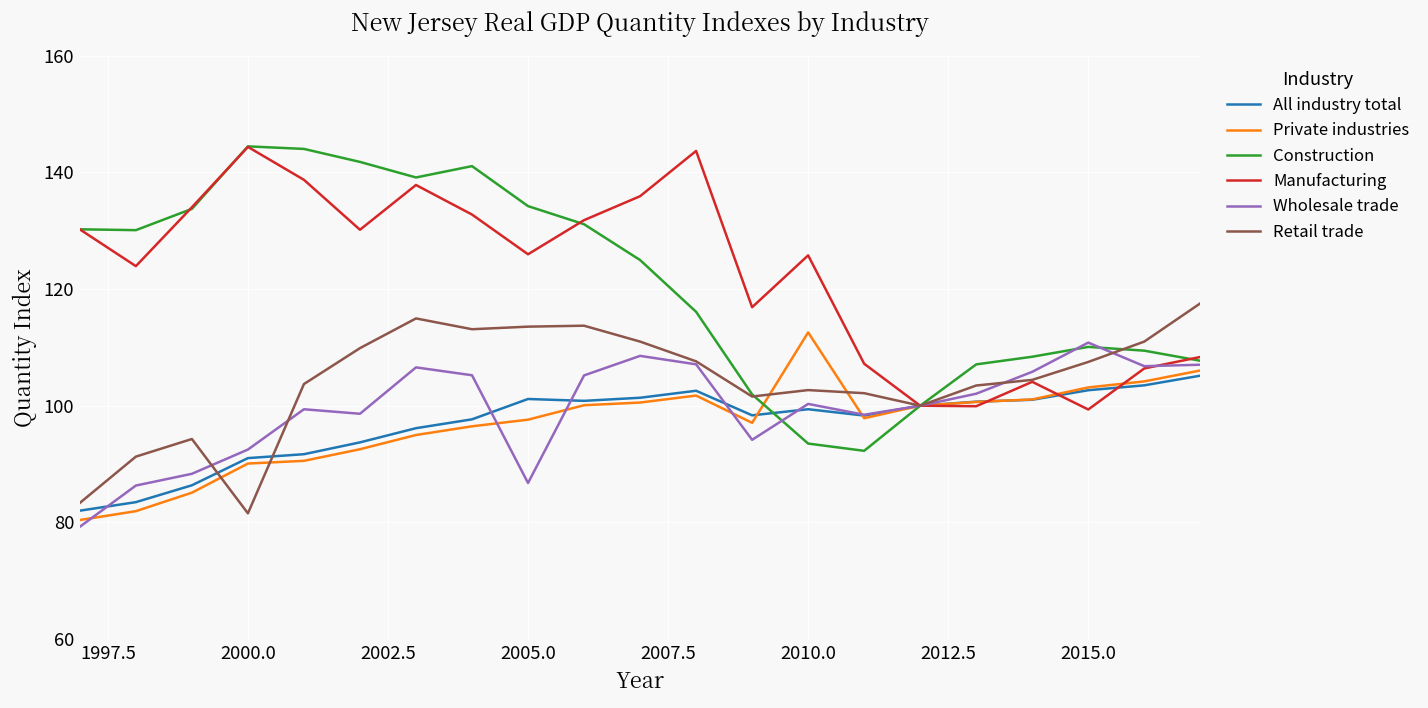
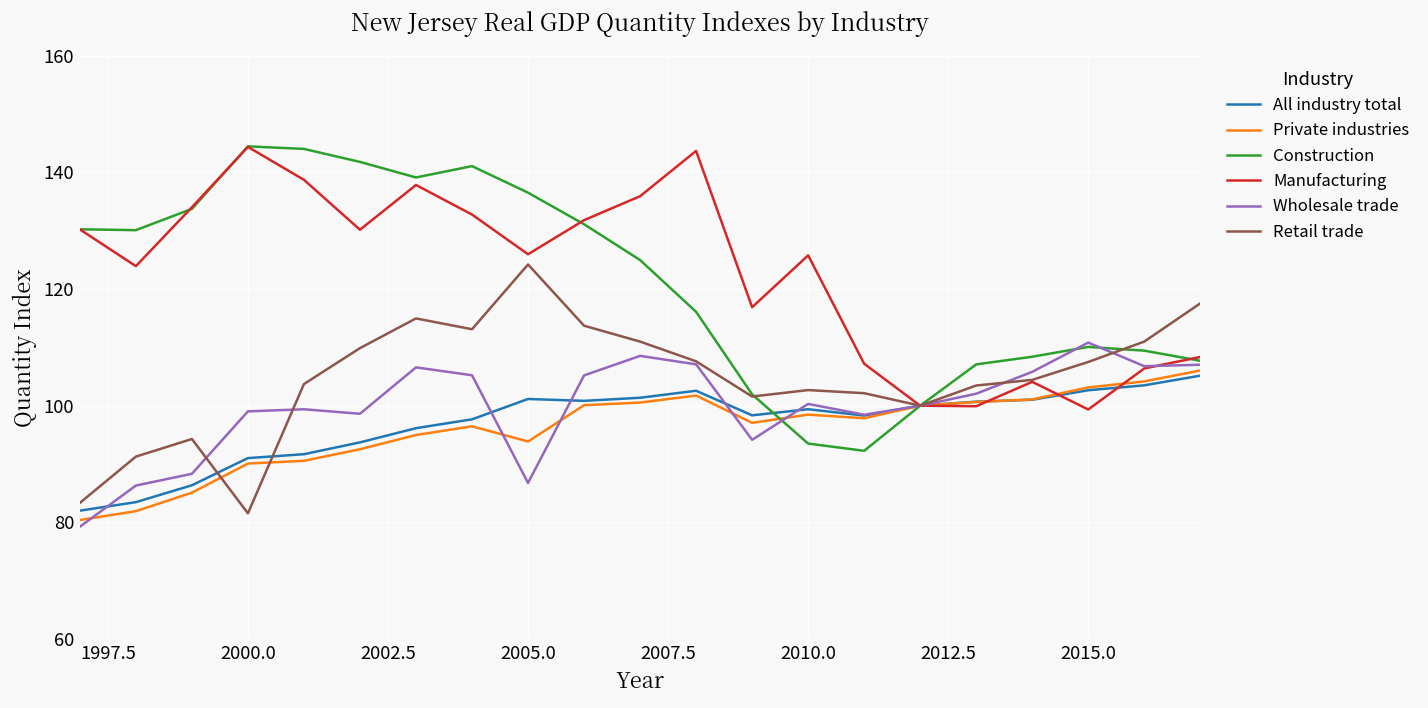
  {
    "All industry total": {
      "2000.0": 91,
      "2005.0": 101,
      "2010.0": 99
    },
    "Private industries": {
      "2000.0": 90,
-     "2005.0": 98,
-     "2010.0": 113
+     "2005.0": 94,
+     "2010.0": 98
    },
    "Construction": {
-     "2005.0": 134,
+     "2005.0": 137,
      "2010.0": 94,
      "2015.0": 110
    },
    "Manufacturing": {
      "2005.0": 126,
      "2010.0": 126,
      "2015.0": 99
    },
    "Wholesale trade": {
-     "2000.0": 92,
+     "2000.0": 99,
      "2005.0": 87,
      "2010.0": 100,
      "2015.0": 111
    },
    "Retail trade": {
      "2000.0": 82,
-     "2005.0": 114,
+     "2005.0": 124,
      "2010.0": 103,
      "2015.0": 107
    }
  }
